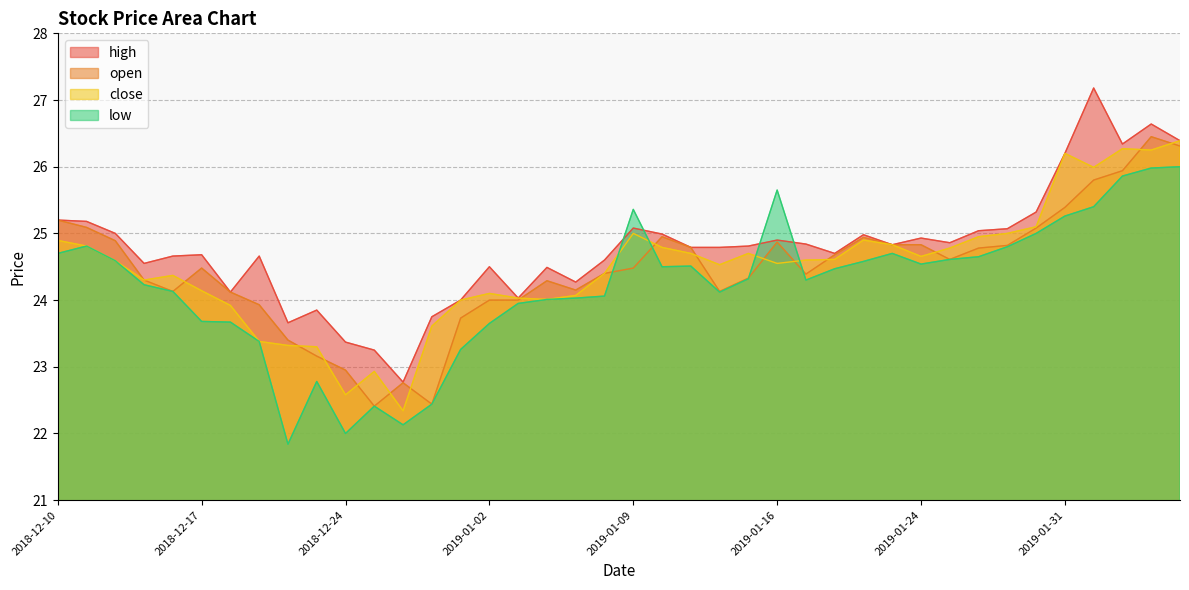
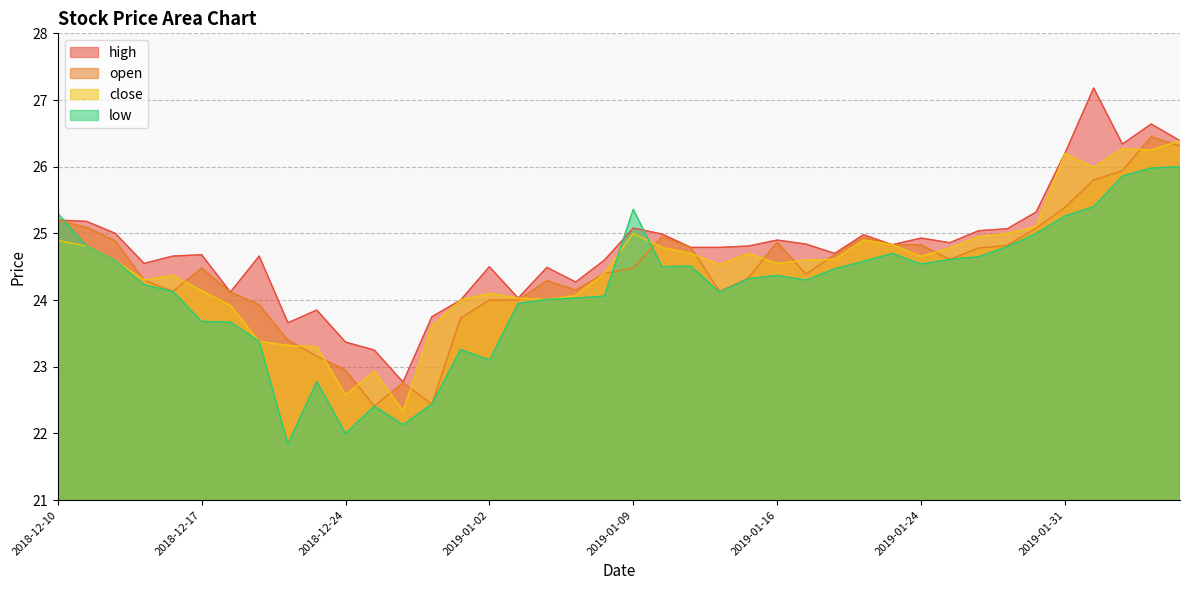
  {
    "low": {
-     "2018-12-10": 24.7,
+     "2018-12-10": 25.3,
      "2018-12-17": 23.7,
      "2018-12-24": 22.0,
-     "2019-01-02": 23.7,
+     "2019-01-02": 23.1,
      "2019-01-09": 25.4,
-     "2019-01-16": 25.7,
+     "2019-01-16": 24.4,
      "2019-01-24": 24.5,
      "2019-01-31": 25.3
    }
  }
